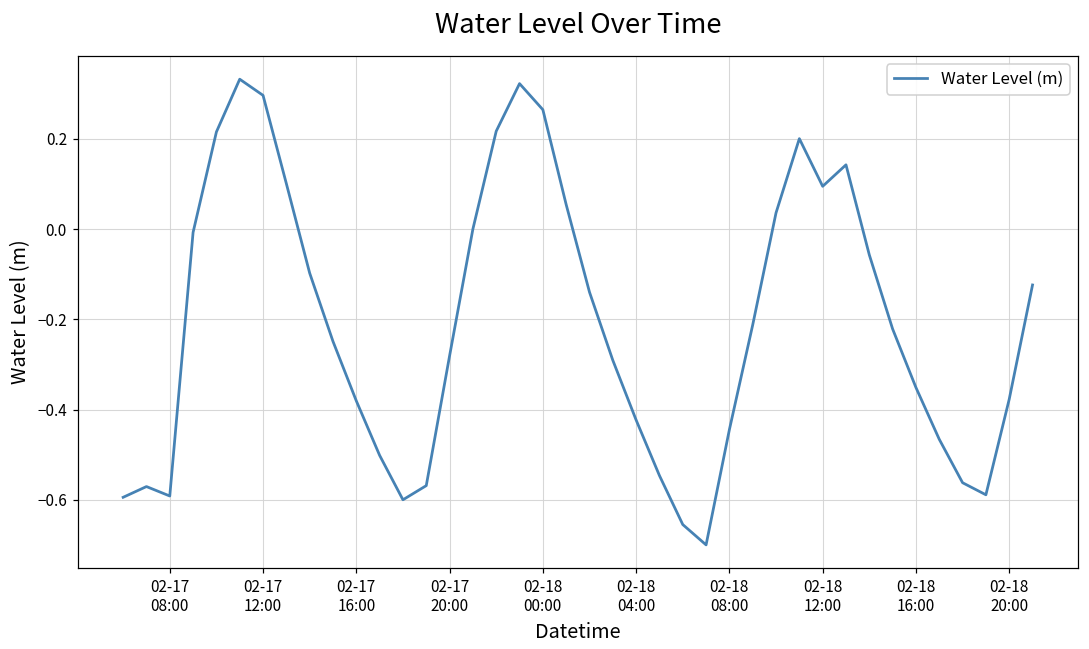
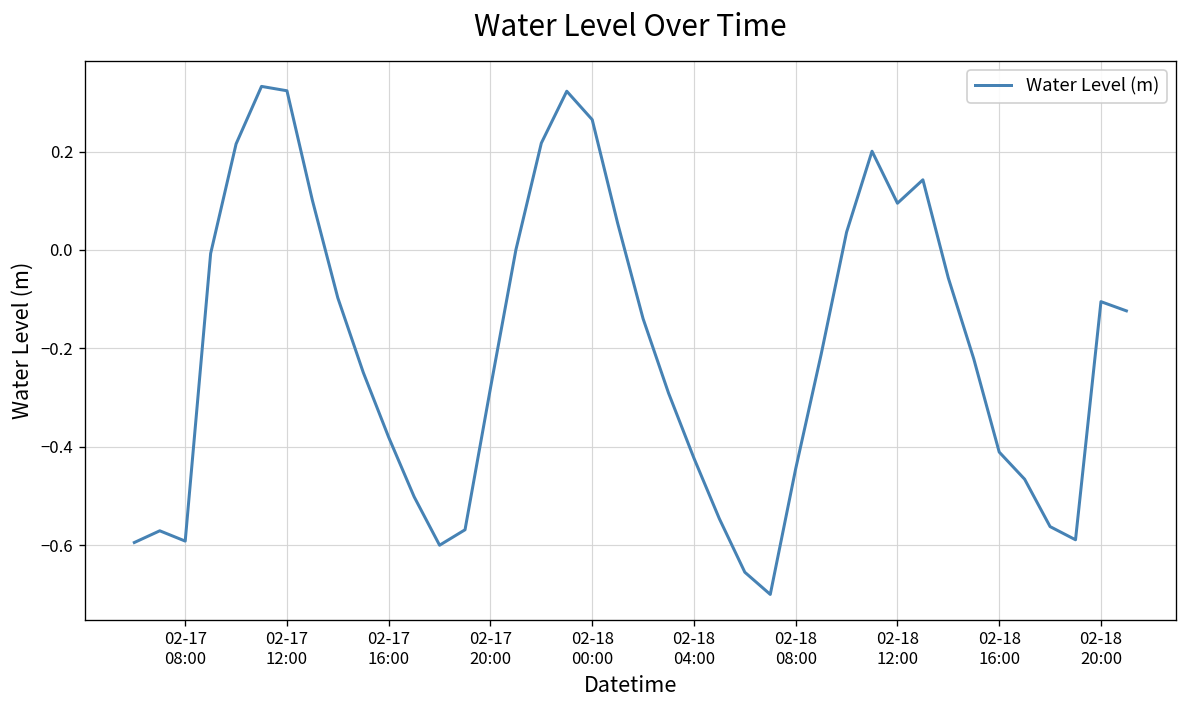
  {
    "02-17 08:00": -0.59,
-   "02-17 12:00": 0.30,
+   "02-17 12:00": 0.32,
    "02-17 16:00": -0.38,
    "02-17 20:00": -0.28,
    "02-18 00:00": 0.26,
    "02-18 04:00": -0.42,
    "02-18 08:00": -0.44,
    "02-18 12:00": 0.09,
-   "02-18 16:00": -0.35,
-   "02-18 20:00": -0.38
+   "02-18 16:00": -0.41,
+   "02-18 20:00": -0.10
  }
